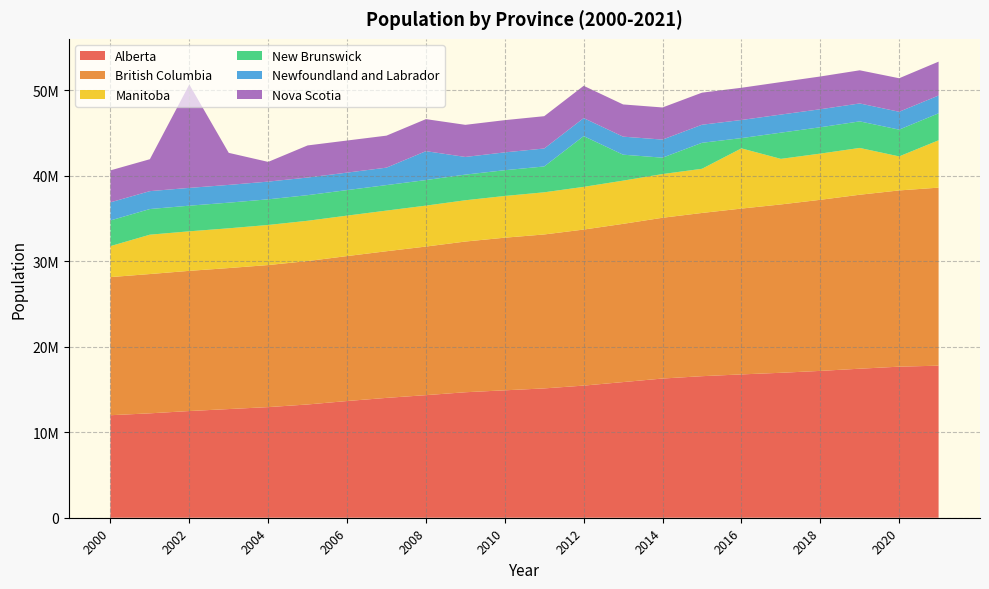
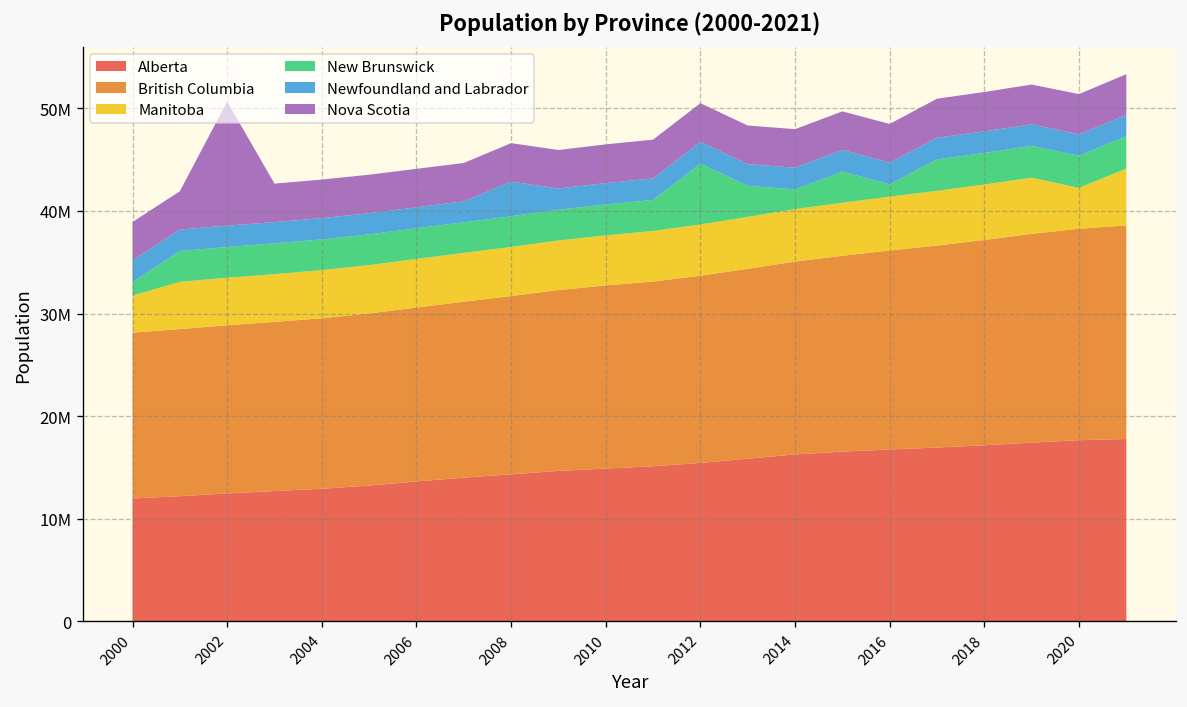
  {
    "Manitoba": {
      "2000": 4000000,
      "2002": 5000000,
      "2004": 5000000,
      "2006": 5000000,
      "2008": 5000000,
      "2010": 5000000,
      "2012": 5000000,
      "2014": 5000000,
-     "2016": 7000000,
+     "2016": 5000000,
      "2018": 5000000,
      "2020": 4000000
    },
    "New Brunswick": {
-     "2000": 3000000,
+     "2000": 1000000,
      "2002": 3000000,
      "2004": 3000000,
      "2006": 3000000,
      "2008": 3000000,
      "2010": 3000000,
      "2012": 6000000,
      "2014": 2000000,
      "2016": 1000000,
      "2018": 3000000,
      "2020": 3000000
    },
    "Newfoundland and Labrador": {
      "2000": 2000000,
      "2002": 2000000,
      "2004": 2000000,
      "2006": 2000000,
      "2008": 3000000,
      "2010": 2000000,
      "2012": 2000000,
      "2014": 2000000,
      "2016": 2000000,
      "2018": 2000000,
      "2020": 2000000
    },
    "Nova Scotia": {
      "2000": 4000000,
-     "2004": 2000000,
+     "2004": 4000000,
      "2006": 4000000,
      "2008": 4000000,
      "2010": 4000000,
      "2012": 4000000,
      "2014": 4000000,
      "2016": 4000000,
      "2018": 4000000,
      "2020": 4000000
    }
  }
